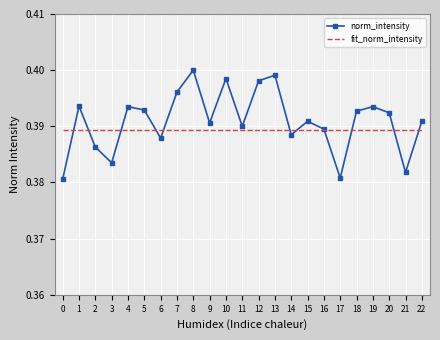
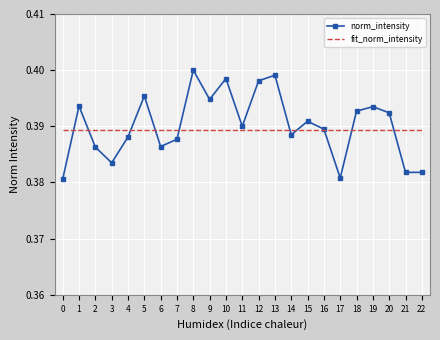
  {
    "norm_intensity": {
      "0": 0.381,
      "1": 0.394,
      "2": 0.386,
      "3": 0.384,
-     "4": 0.394,
-     "5": 0.393,
-     "6": 0.388,
-     "7": 0.396,
+     "4": 0.388,
+     "5": 0.395,
+     "6": 0.386,
+     "7": 0.388,
      "8": 0.400,
-     "9": 0.391,
+     "9": 0.395,
      "10": 0.399,
      "11": 0.390,
      "12": 0.398,
      "13": 0.399,
      "14": 0.389,
      "15": 0.391,
      "17": 0.381,
      "18": 0.393,
      "19": 0.394,
      "20": 0.392,
      "21": 0.382,
-     "22": 0.391
+     "22": 0.382
    },
    "fit_norm_intensity": {
      "0": 0.389,
      "1": 0.389,
      "2": 0.389,
      "3": 0.389,
      "4": 0.389,
      "5": 0.389,
      "6": 0.389,
      "7": 0.389,
      "8": 0.389,
      "9": 0.389,
      "10": 0.389,
      "11": 0.389,
      "12": 0.389,
      "13": 0.389,
      "14": 0.389,
      "15": 0.389,
      "17": 0.389,
      "18": 0.389,
      "19": 0.389,
      "20": 0.389,
      "21": 0.389,
      "22": 0.389
    }
  }
